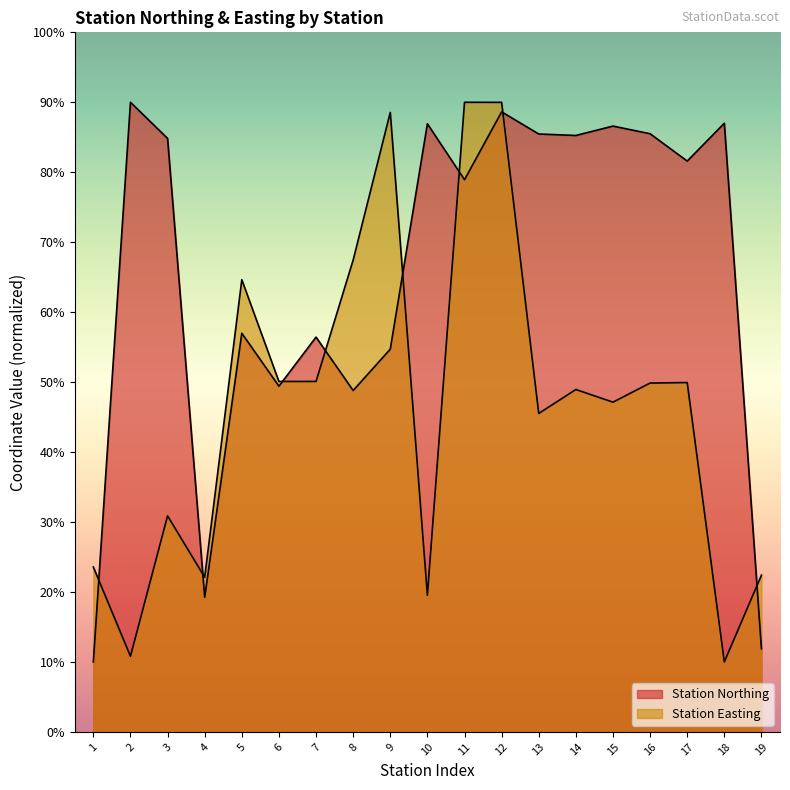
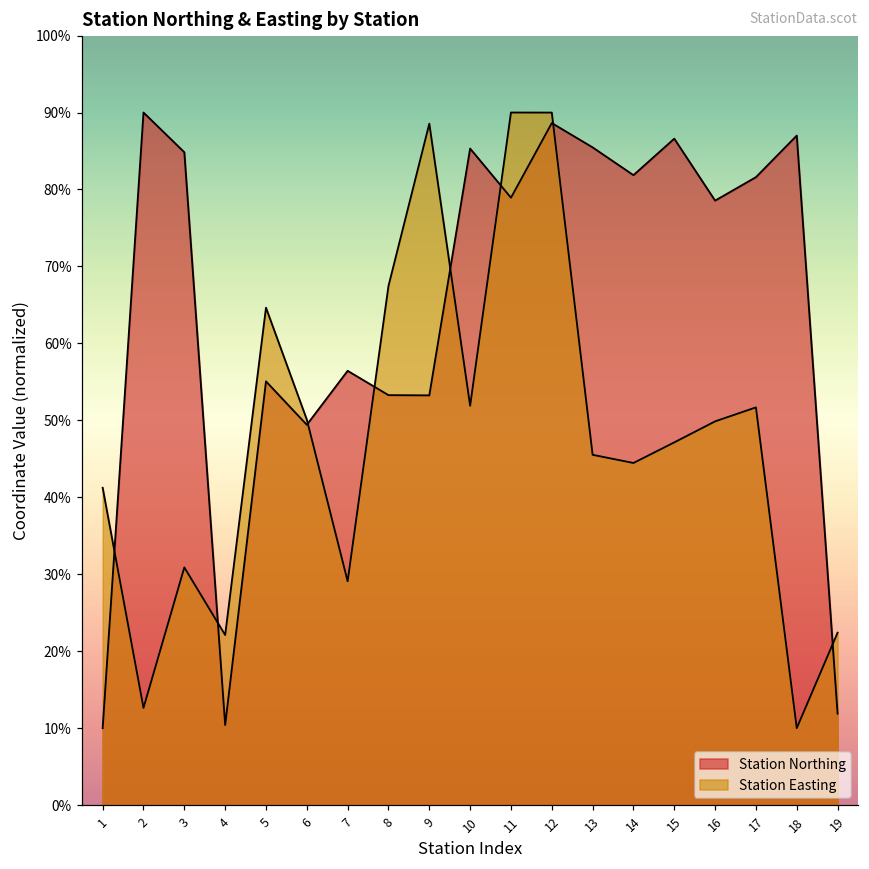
  {
    "Station Northing": {
      "1": "10%",
      "2": "90%",
      "3": "85%",
-     "4": "19%",
-     "5": "57%",
+     "4": "10%",
+     "5": "55%",
      "6": "49%",
      "7": "56%",
-     "8": "49%",
-     "9": "55%",
-     "10": "87%",
+     "8": "53%",
+     "9": "53%",
+     "10": "85%",
      "11": "79%",
      "12": "89%",
      "13": "85%",
-     "14": "85%",
+     "14": "82%",
      "15": "87%",
-     "16": "86%",
+     "16": "79%",
      "17": "82%",
      "18": "87%",
      "19": "12%"
    },
    "Station Easting": {
-     "1": "24%",
-     "2": "11%",
+     "1": "41%",
+     "2": "13%",
      "3": "31%",
      "4": "22%",
      "5": "65%",
      "6": "50%",
-     "7": "50%",
+     "7": "29%",
      "8": "67%",
      "9": "89%",
-     "10": "20%",
+     "10": "52%",
      "11": "90%",
      "12": "90%",
      "13": "46%",
-     "14": "49%",
+     "14": "44%",
      "15": "47%",
      "16": "50%",
-     "17": "50%",
+     "17": "52%",
      "18": "10%",
      "19": "22%"
    }
  }
